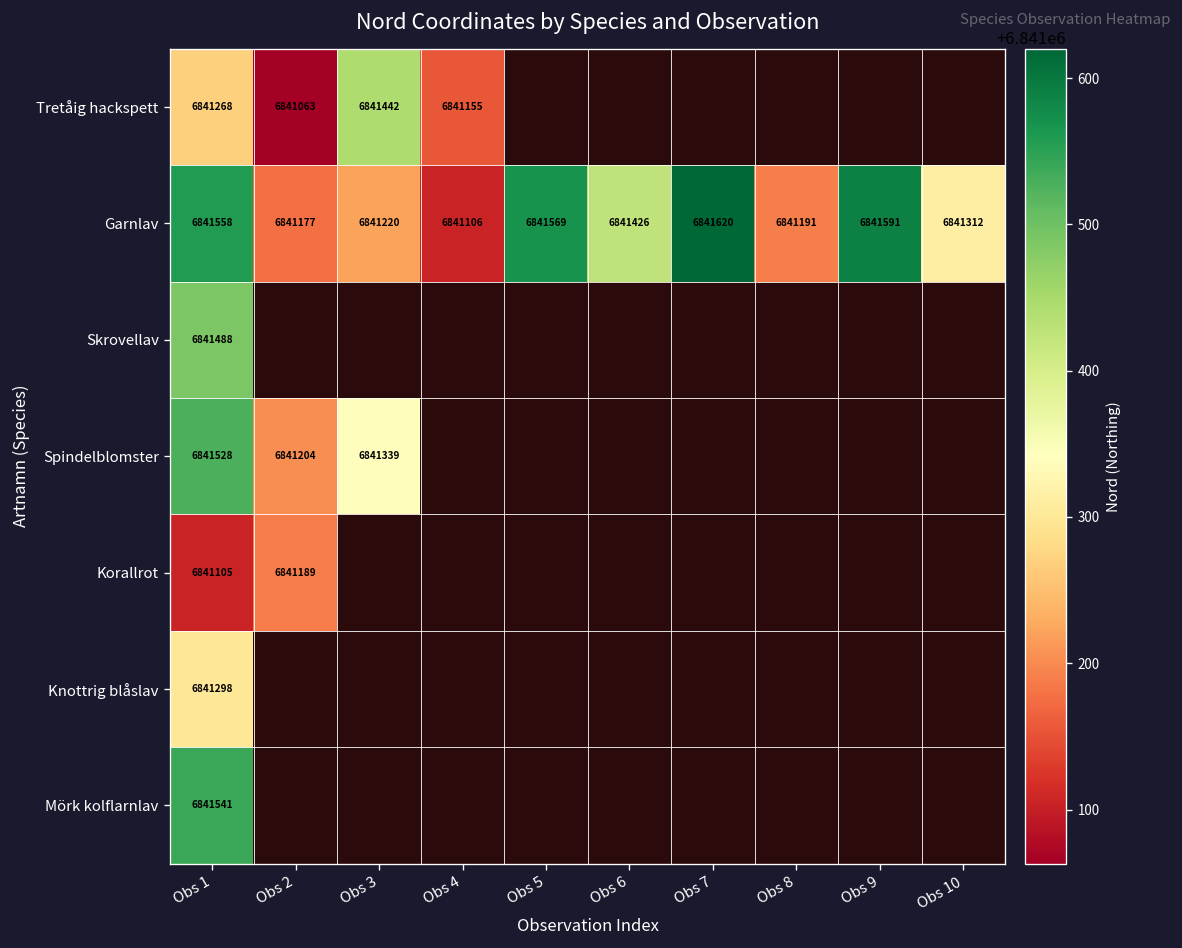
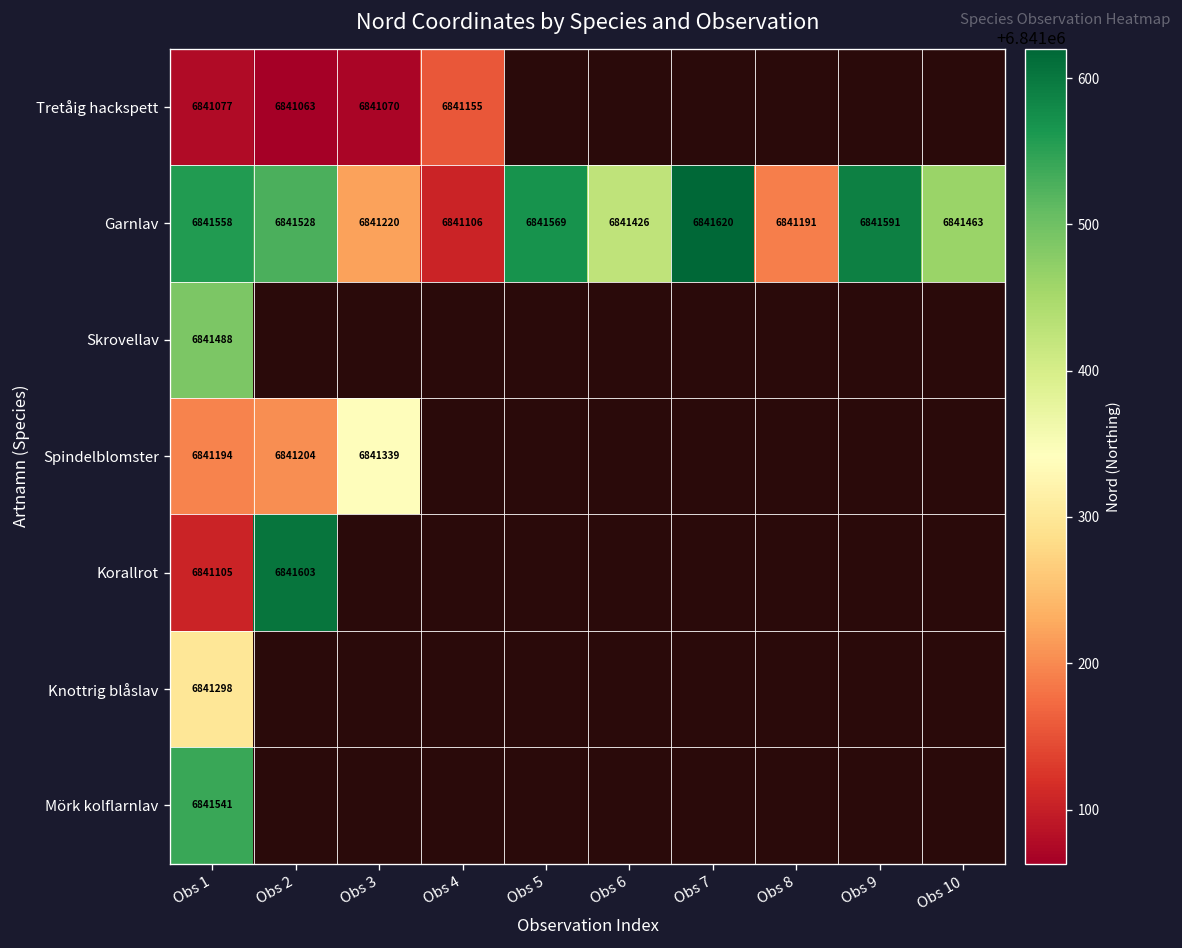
  {
    "Tretåig hackspett": {
-     "Obs 1": 6841268,
+     "Obs 1": 6841077,
      "Obs 2": 6841063,
-     "Obs 3": 6841442,
+     "Obs 3": 6841070,
      "Obs 4": 6841155
    },
    "Garnlav": {
      "Obs 1": 6841558,
-     "Obs 2": 6841177,
+     "Obs 2": 6841528,
      "Obs 3": 6841220,
      "Obs 4": 6841106,
      "Obs 5": 6841569,
      "Obs 6": 6841426,
      "Obs 7": 6841620,
      "Obs 8": 6841191,
      "Obs 9": 6841591,
-     "Obs 10": 6841312
+     "Obs 10": 6841463
    },
    "Skrovellav": {
      "Obs 1": 6841488
    },
    "Spindelblomster": {
-     "Obs 1": 6841528,
+     "Obs 1": 6841194,
      "Obs 2": 6841204,
      "Obs 3": 6841339
    },
    "Korallrot": {
      "Obs 1": 6841105,
-     "Obs 2": 6841189
+     "Obs 2": 6841603
    },
    "Knottrig blåslav": {
      "Obs 1": 6841298
    },
    "Mörk kolflarnlav": {
      "Obs 1": 6841541
    }
  }
